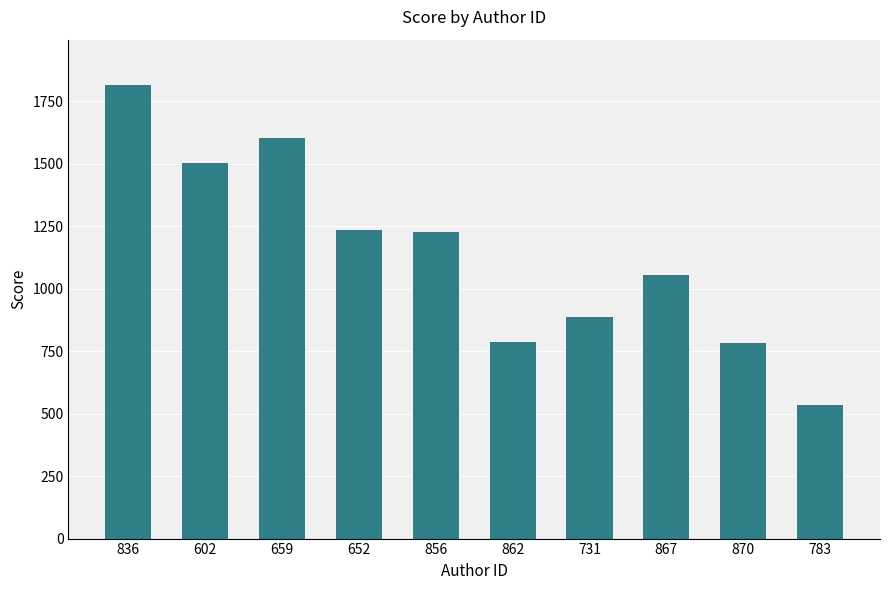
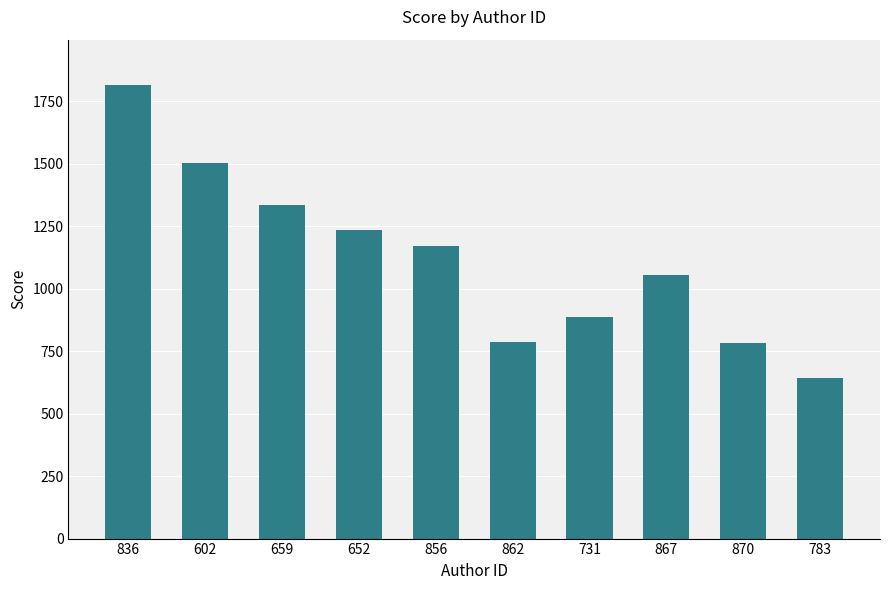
  {
    "836": 1820,
    "602": 1500,
-   "659": 1600,
+   "659": 1330,
    "652": 1240,
-   "856": 1230,
+   "856": 1170,
    "862": 790,
    "731": 880,
    "867": 1050,
    "870": 780,
-   "783": 540
+   "783": 640
  }
